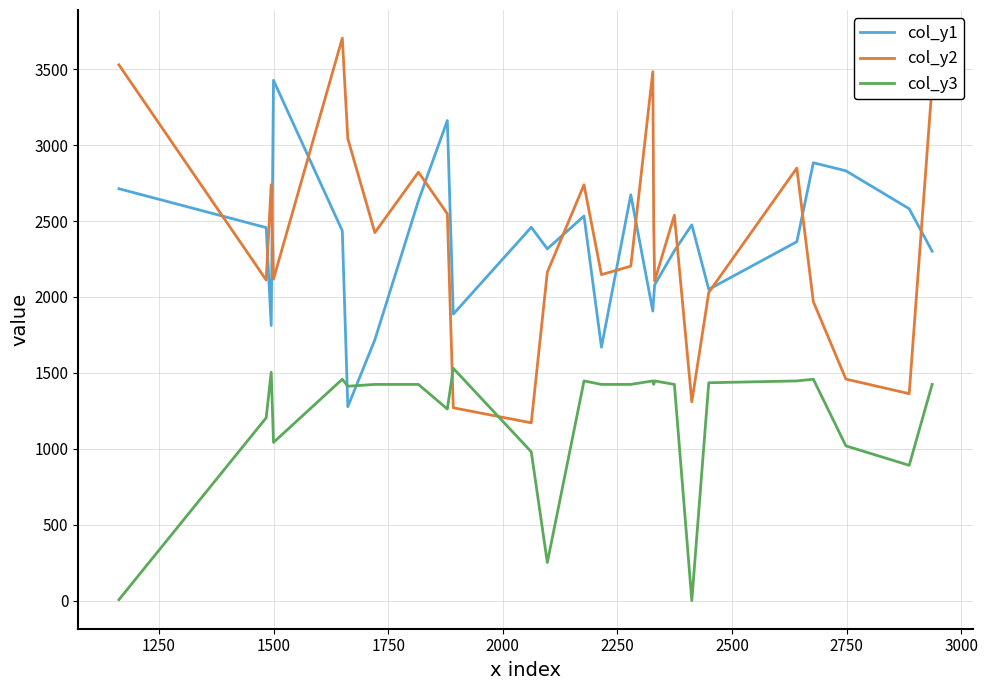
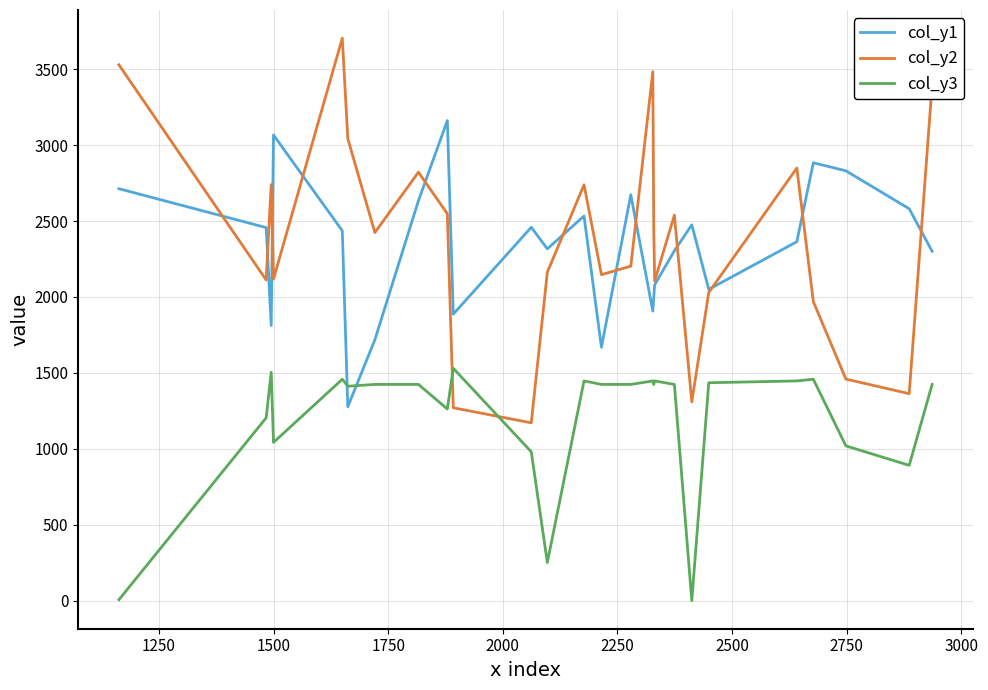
  {
    "col_y1": {
-     "1500": 3430
+     "1500": 3070
    },
    "col_y2": {
      "1500": 2120
    },
    "col_y3": {
      "1500": 1040
    }
  }
